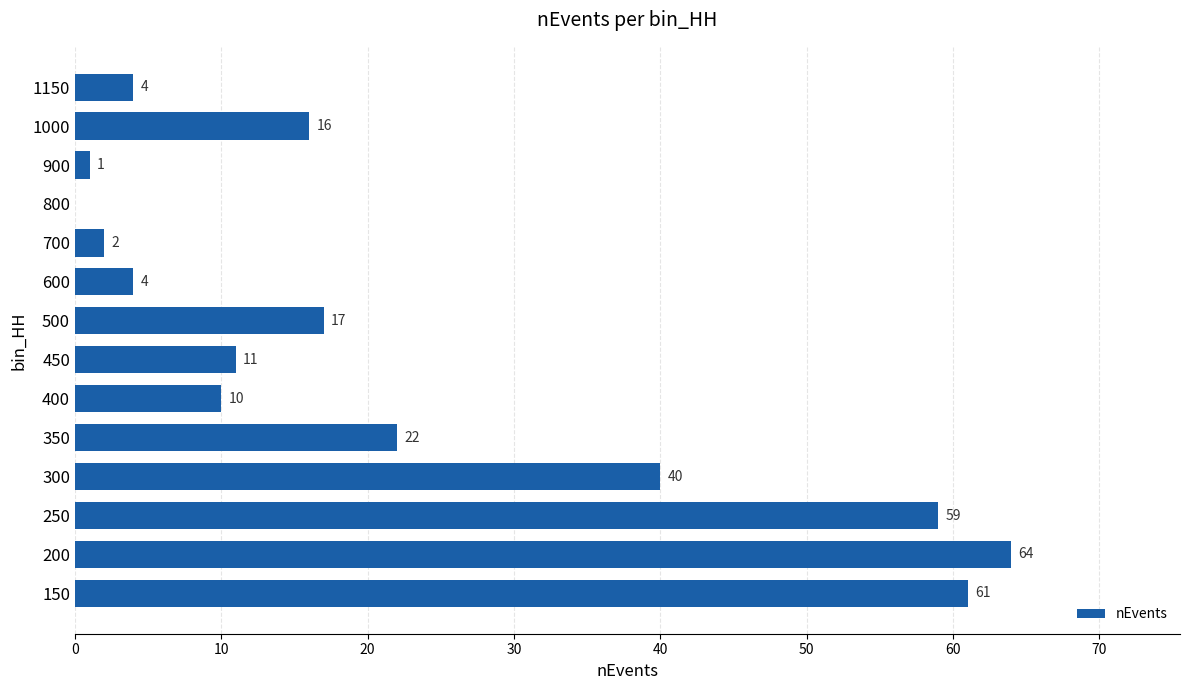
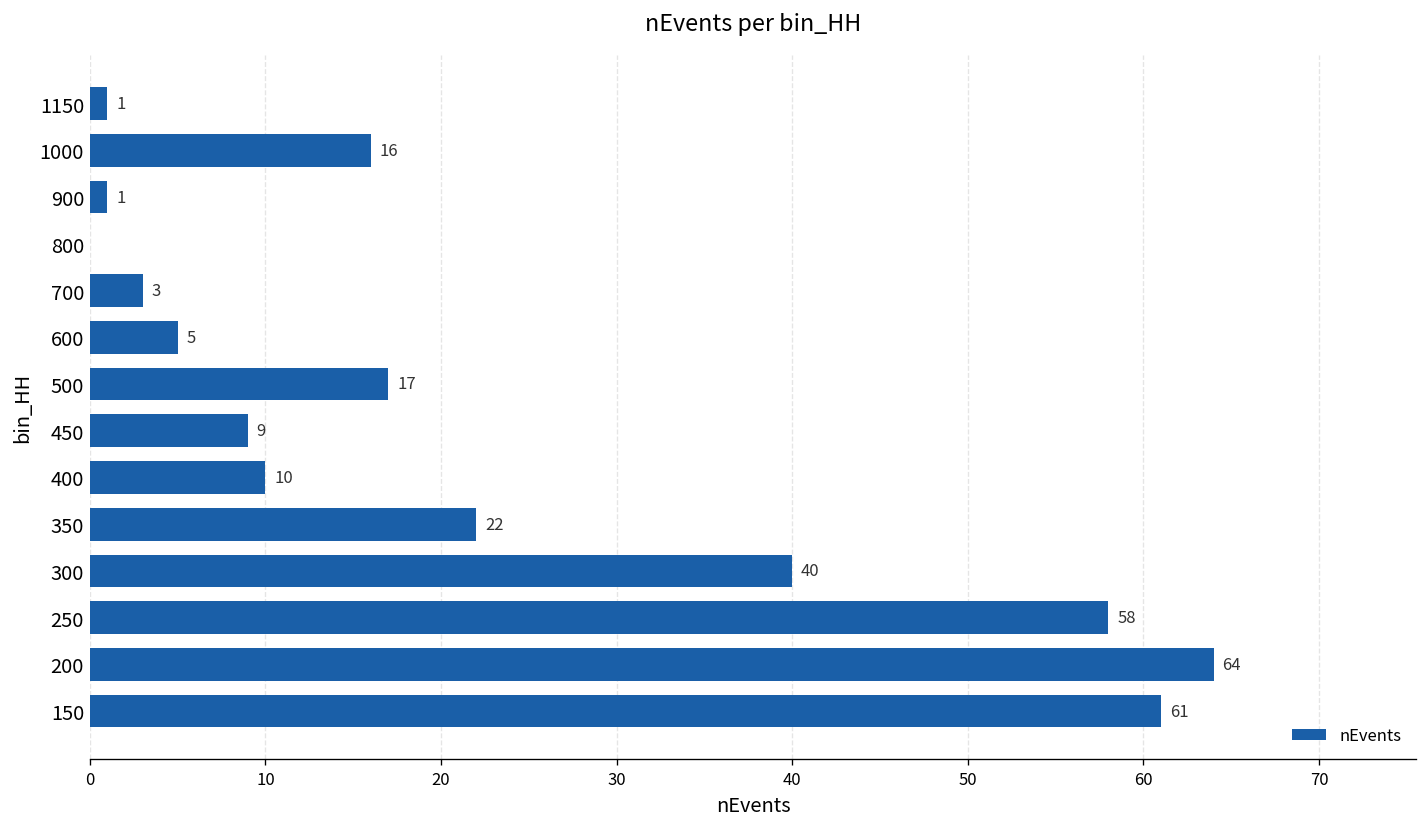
  {
-   "1150": 4,
+   "1150": 1,
    "1000": 16,
    "900": 1,
-   "700": 2,
-   "600": 4,
+   "700": 3,
+   "600": 5,
    "500": 17,
-   "450": 11,
+   "450": 9,
    "400": 10,
    "350": 22,
    "300": 40,
-   "250": 59,
+   "250": 58,
    "200": 64,
    "150": 61
  }
